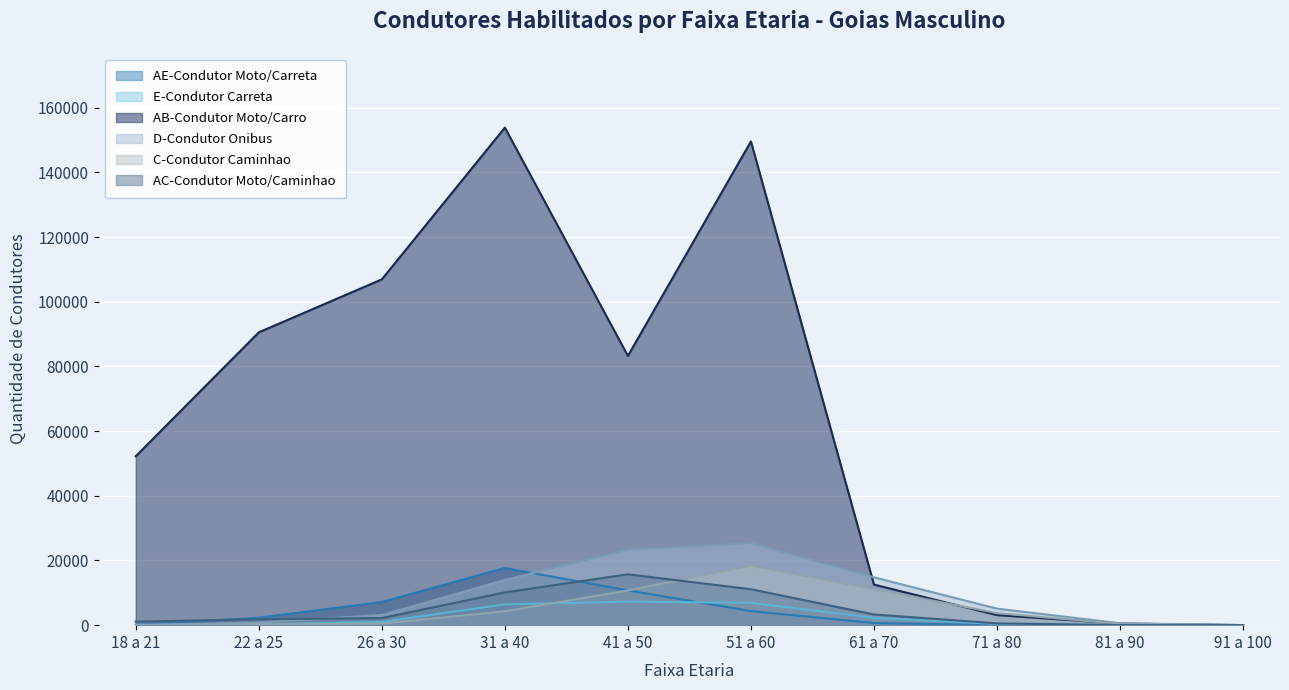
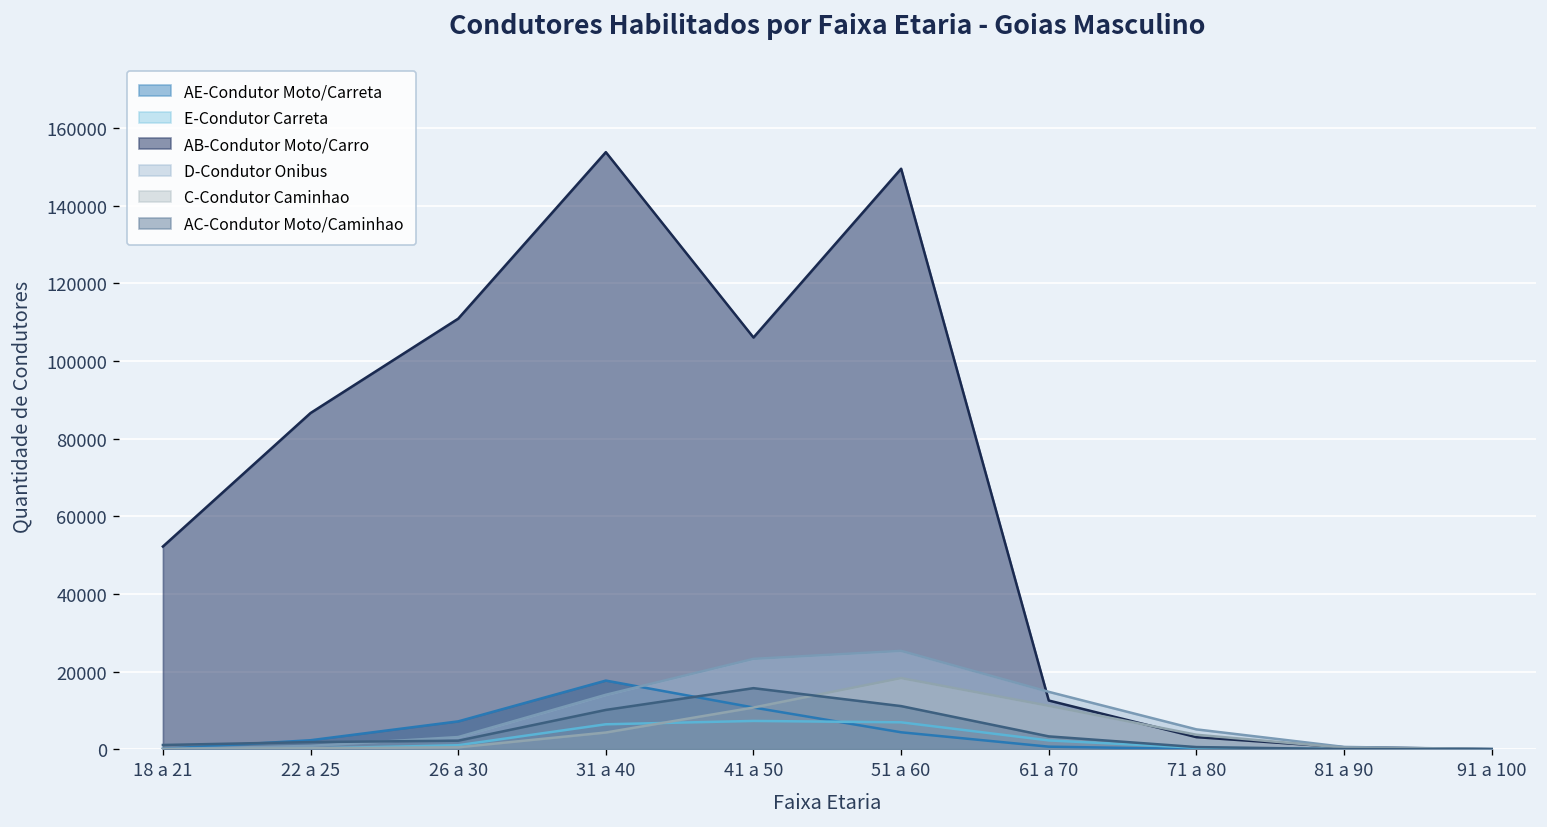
  {
    "AB-Condutor Moto/Carro": {
      "18 a 21": 52000,
-     "22 a 25": 91000,
-     "26 a 30": 107000,
+     "22 a 25": 87000,
+     "26 a 30": 111000,
      "31 a 40": 154000,
-     "41 a 50": 83000,
+     "41 a 50": 106000,
      "51 a 60": 150000,
      "61 a 70": 13000
    }
  }
